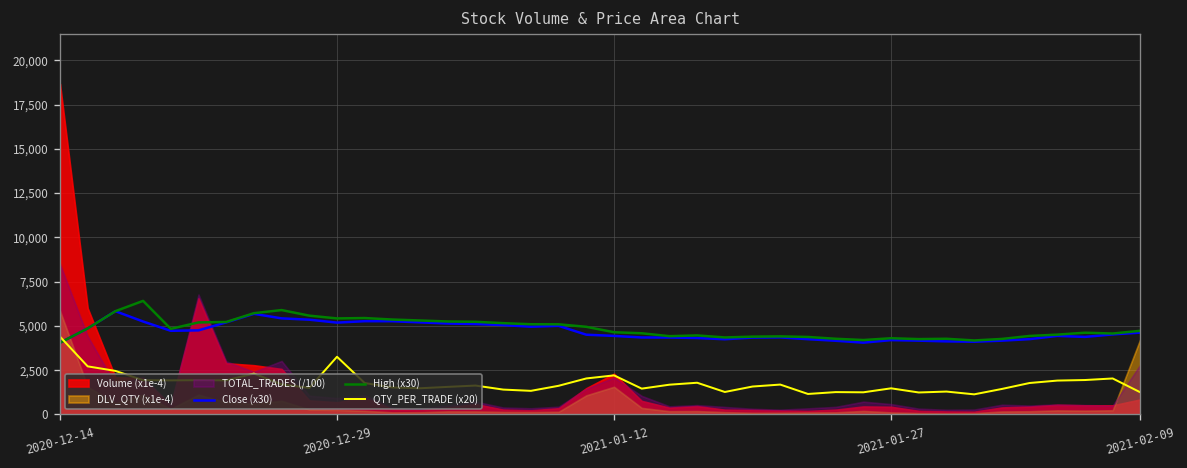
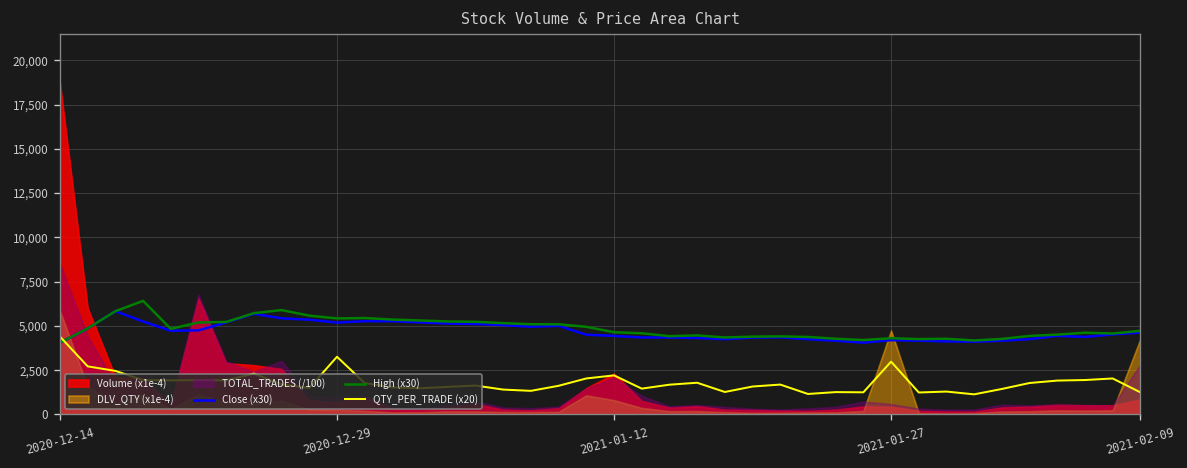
  {
    "Volume (x1e-4)": {
      "2020-12-14": "18,700",
      "2021-02-09": "900"
    },
    "Close (x30)": {
      "2020-12-29": "5,200",
      "2021-01-12": "4,400"
    },
    "DLV_QTY (x1e-4)": {
      "2020-12-14": "5,900",
      "2020-12-29": "300",
-     "2021-01-12": "1,600",
-     "2021-01-27": "100",
+     "2021-01-12": "800",
+     "2021-01-27": "4,700",
      "2021-02-09": "4,300"
    },
    "High (x30)": {
      "2020-12-29": "5,400",
      "2021-01-12": "4,600"
    },
    "QTY_PER_TRADE (x20)": {
      "2020-12-14": "4,400",
      "2020-12-29": "3,300",
-     "2021-01-27": "1,500",
+     "2021-01-27": "3,000",
      "2021-02-09": "1,300"
    },
    "TOTAL_TRADES (/100)": {
      "2020-12-14": "8,500",
      "2021-02-09": "2,800"
    }
  }
